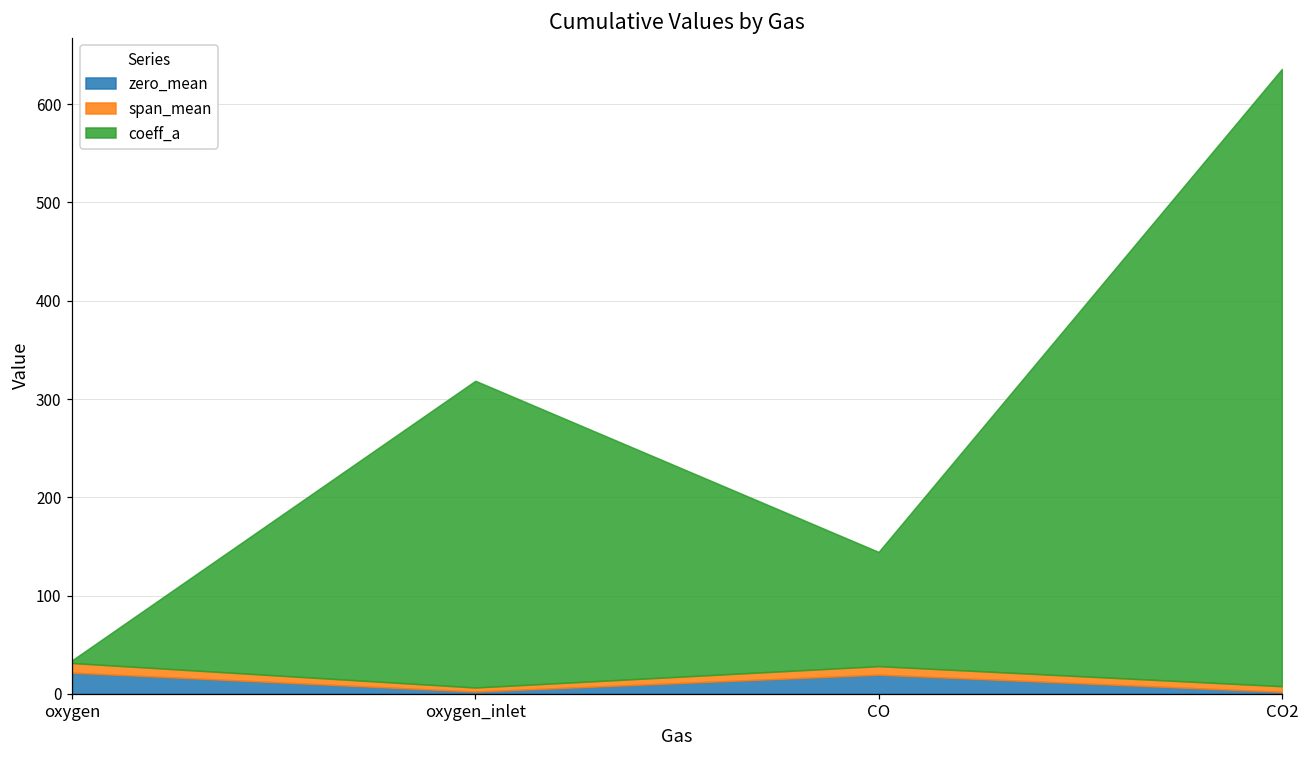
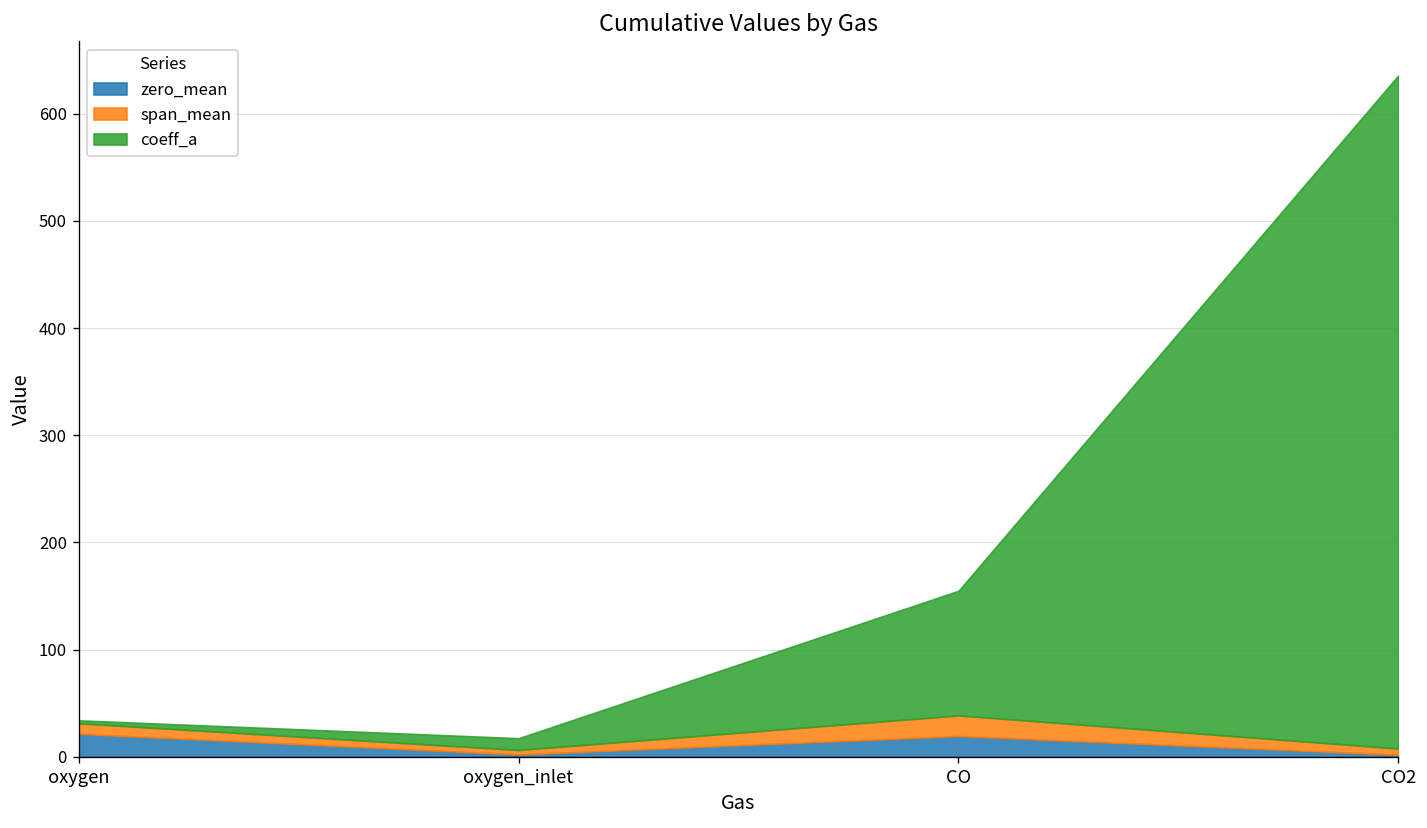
  {
    "zero_mean": {
      "oxygen": 20,
      "CO": 20
    },
    "span_mean": {
      "oxygen_inlet": 0,
-     "CO": 10,
+     "CO": 20,
      "CO2": 10
    },
    "coeff_a": {
-     "oxygen_inlet": 310,
+     "oxygen_inlet": 10,
      "CO": 120,
      "CO2": 630
    }
  }
